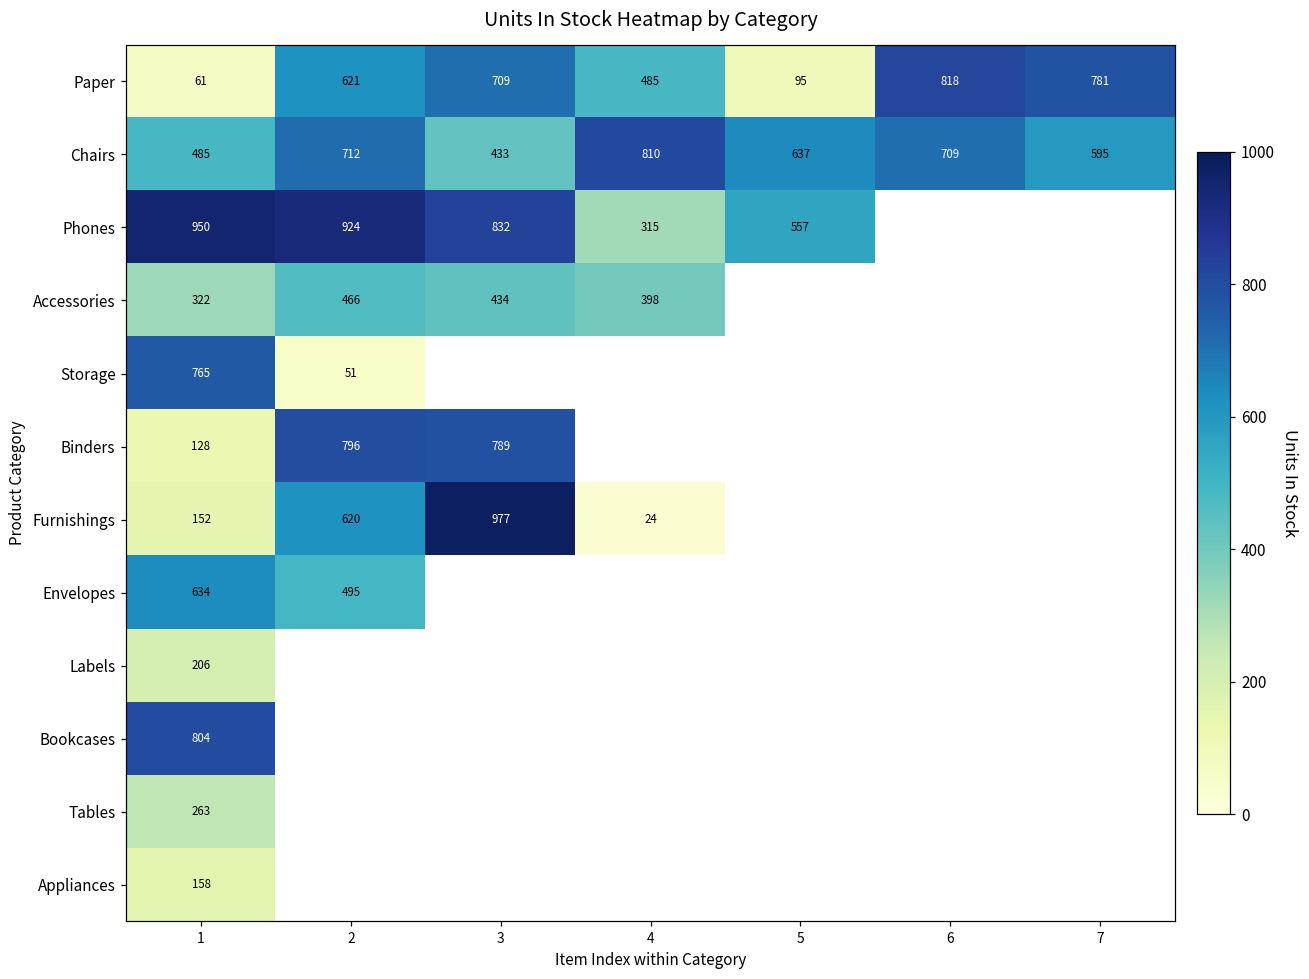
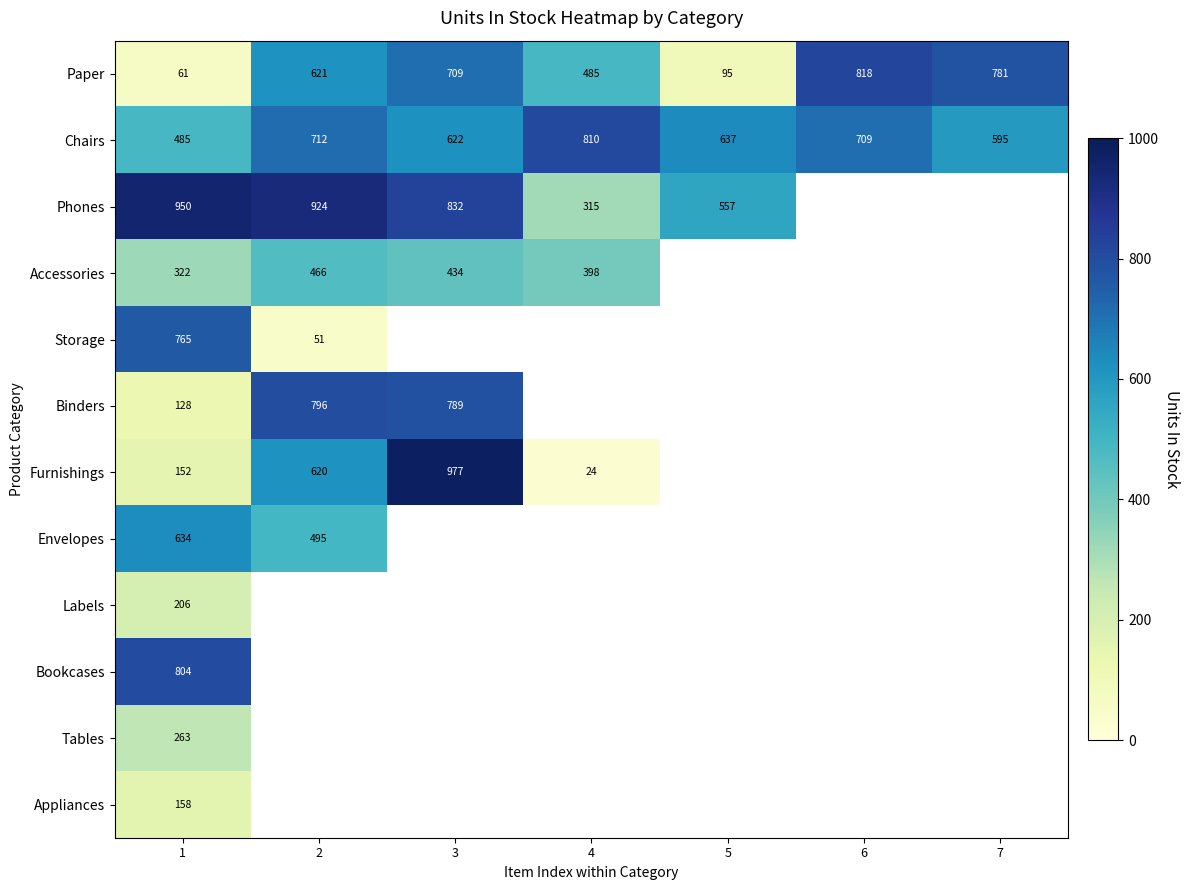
  {
    "Paper": {
      "1": 61,
      "2": 621,
      "3": 709,
      "4": 485,
      "5": 95,
      "6": 818,
      "7": 781
    },
    "Chairs": {
      "1": 485,
      "2": 712,
-     "3": 433,
+     "3": 622,
      "4": 810,
      "5": 637,
      "6": 709,
      "7": 595
    },
    "Phones": {
      "1": 950,
      "2": 924,
      "3": 832,
      "4": 315,
      "5": 557
    },
    "Accessories": {
      "1": 322,
      "2": 466,
      "3": 434,
      "4": 398
    },
    "Storage": {
      "1": 765,
      "2": 51
    },
    "Binders": {
      "1": 128,
      "2": 796,
      "3": 789
    },
    "Furnishings": {
      "1": 152,
      "2": 620,
      "3": 977,
      "4": 24
    },
    "Envelopes": {
      "1": 634,
      "2": 495
    },
    "Labels": {
      "1": 206
    },
    "Bookcases": {
      "1": 804
    },
    "Tables": {
      "1": 263
    },
    "Appliances": {
      "1": 158
    }
  }
